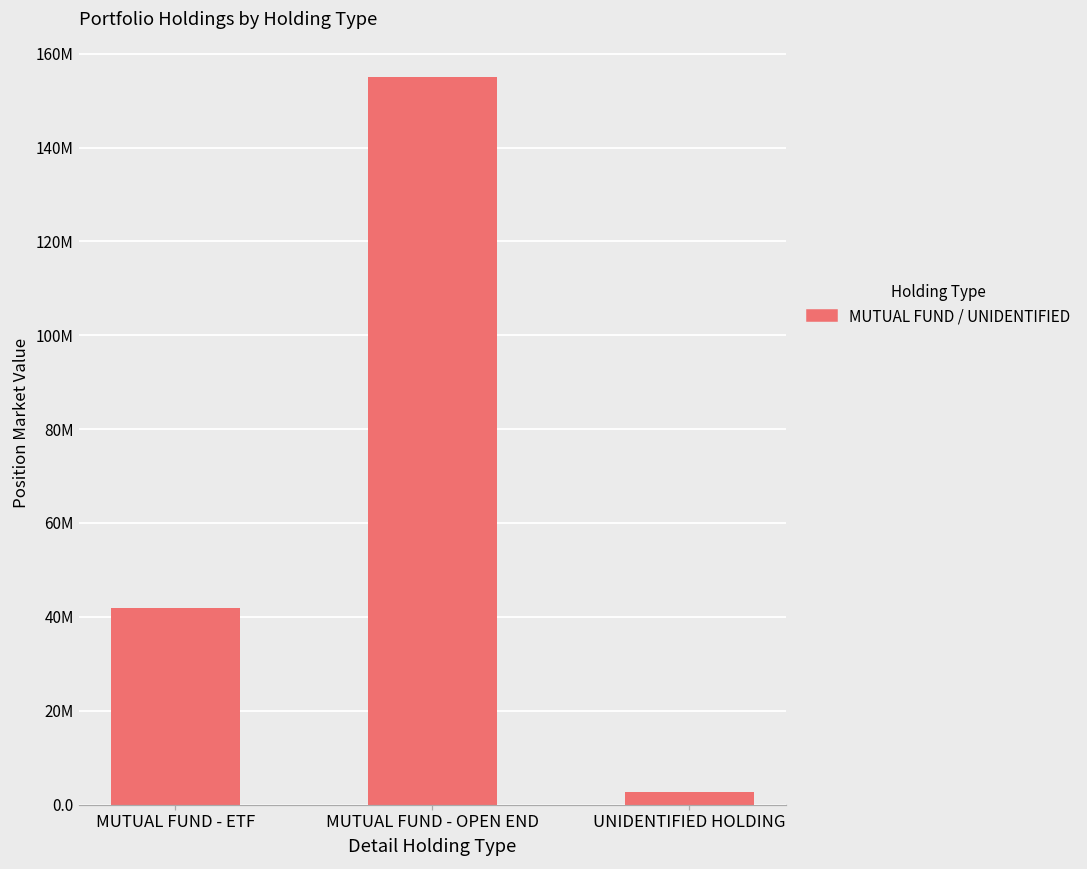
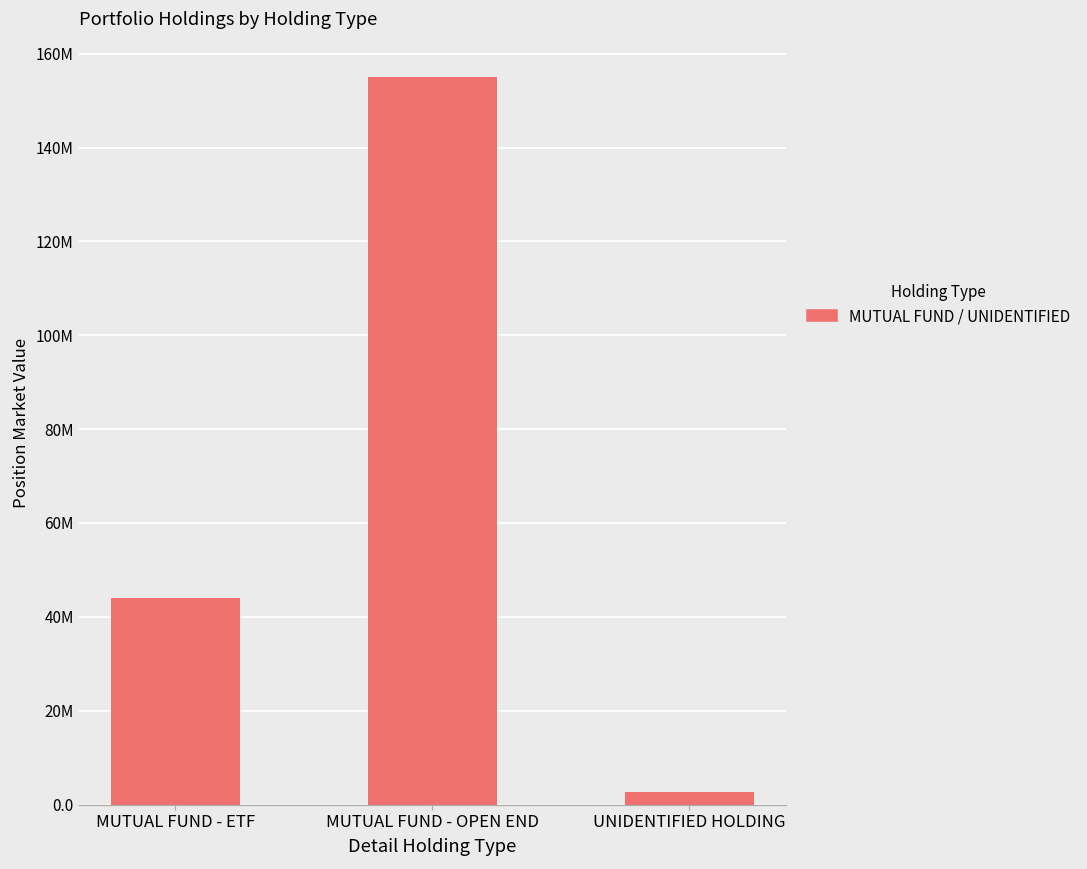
  {
-   "MUTUAL FUND - ETF": 42000000,
+   "MUTUAL FUND - ETF": 44000000,
    "MUTUAL FUND - OPEN END": 155000000,
    "UNIDENTIFIED HOLDING": 3000000
  }
